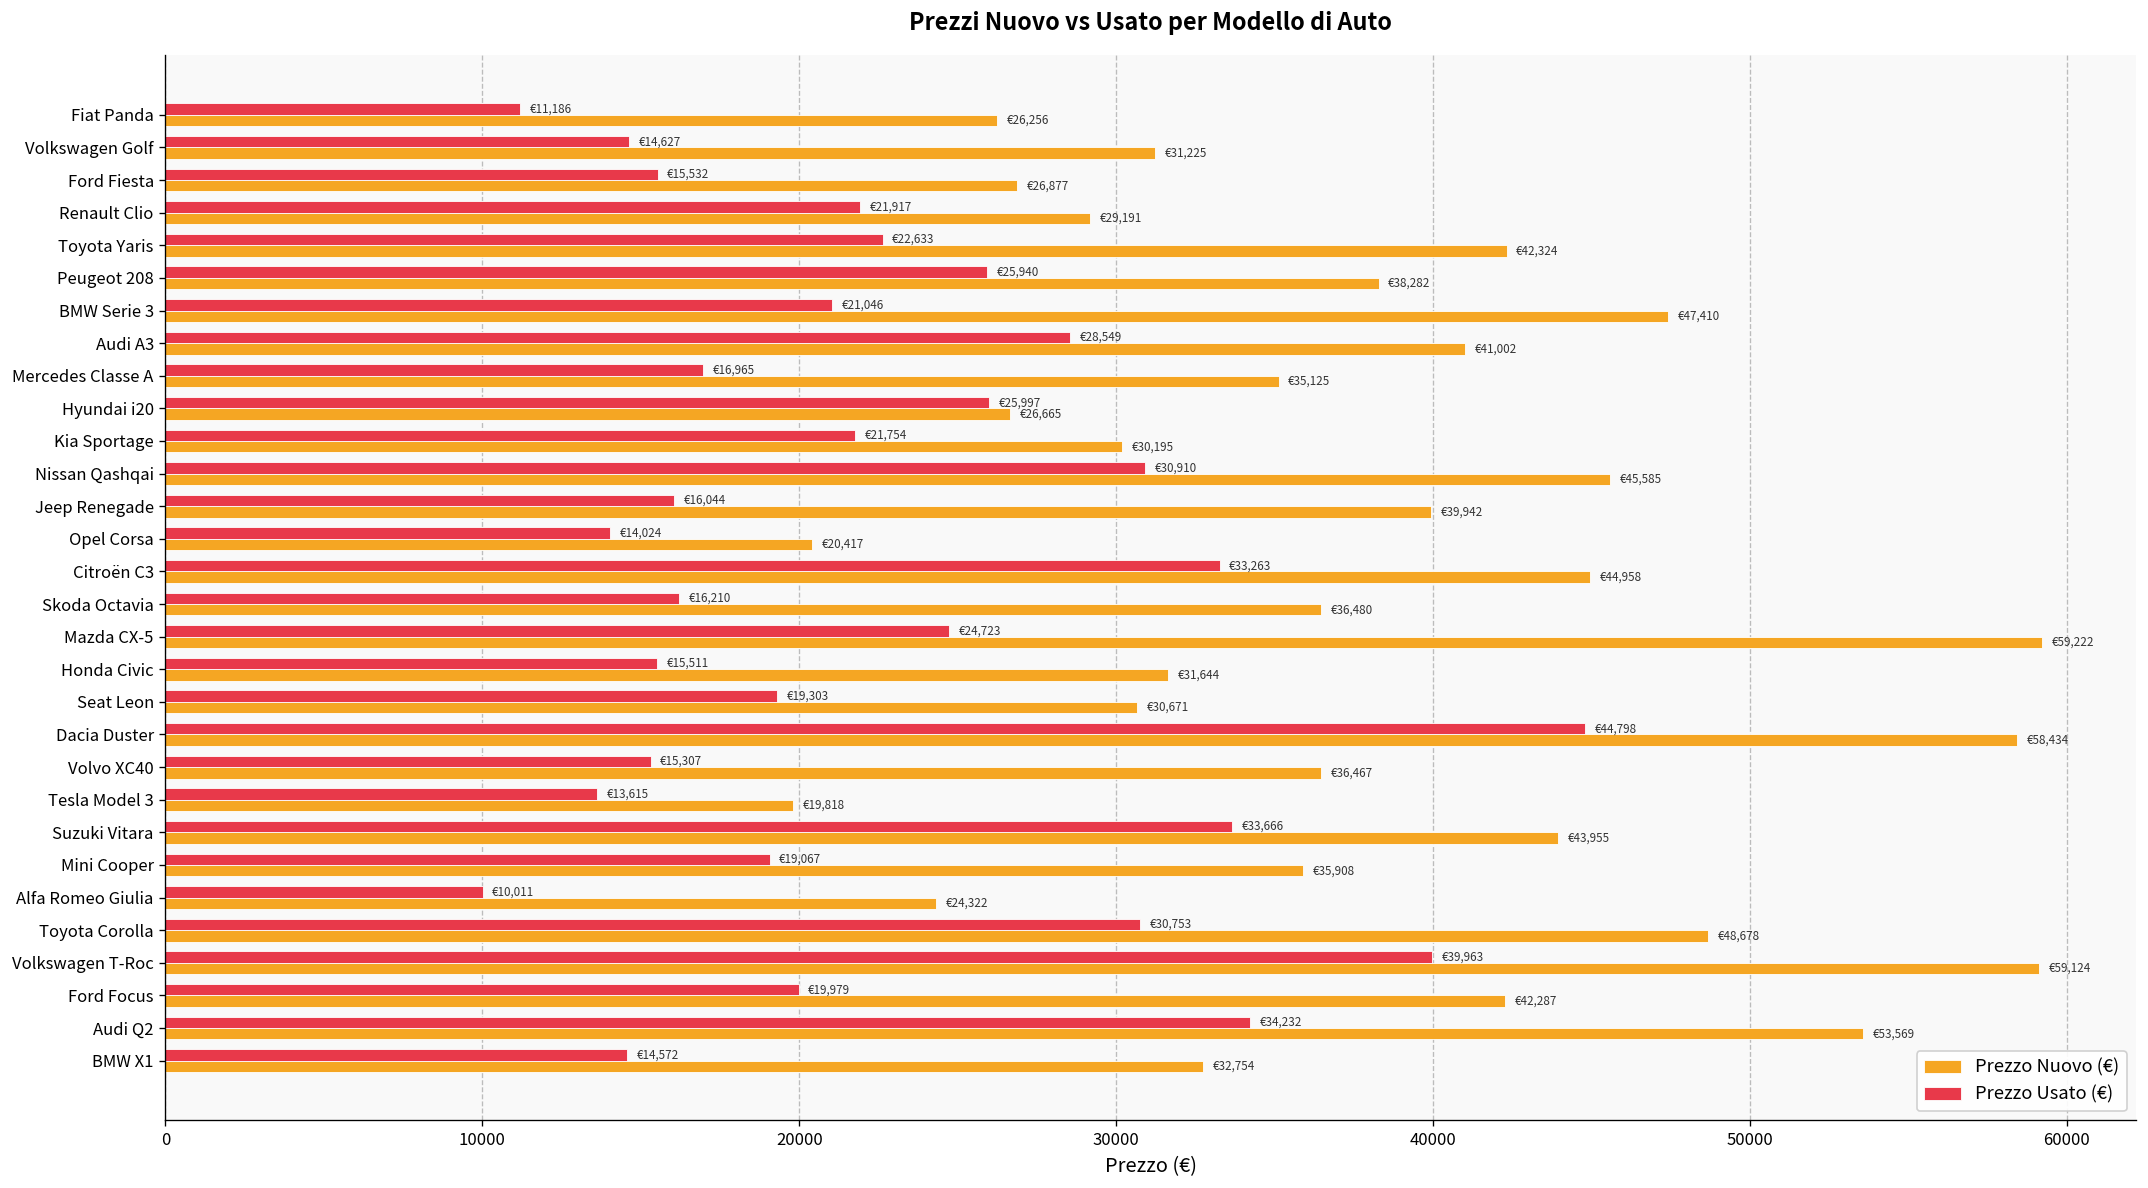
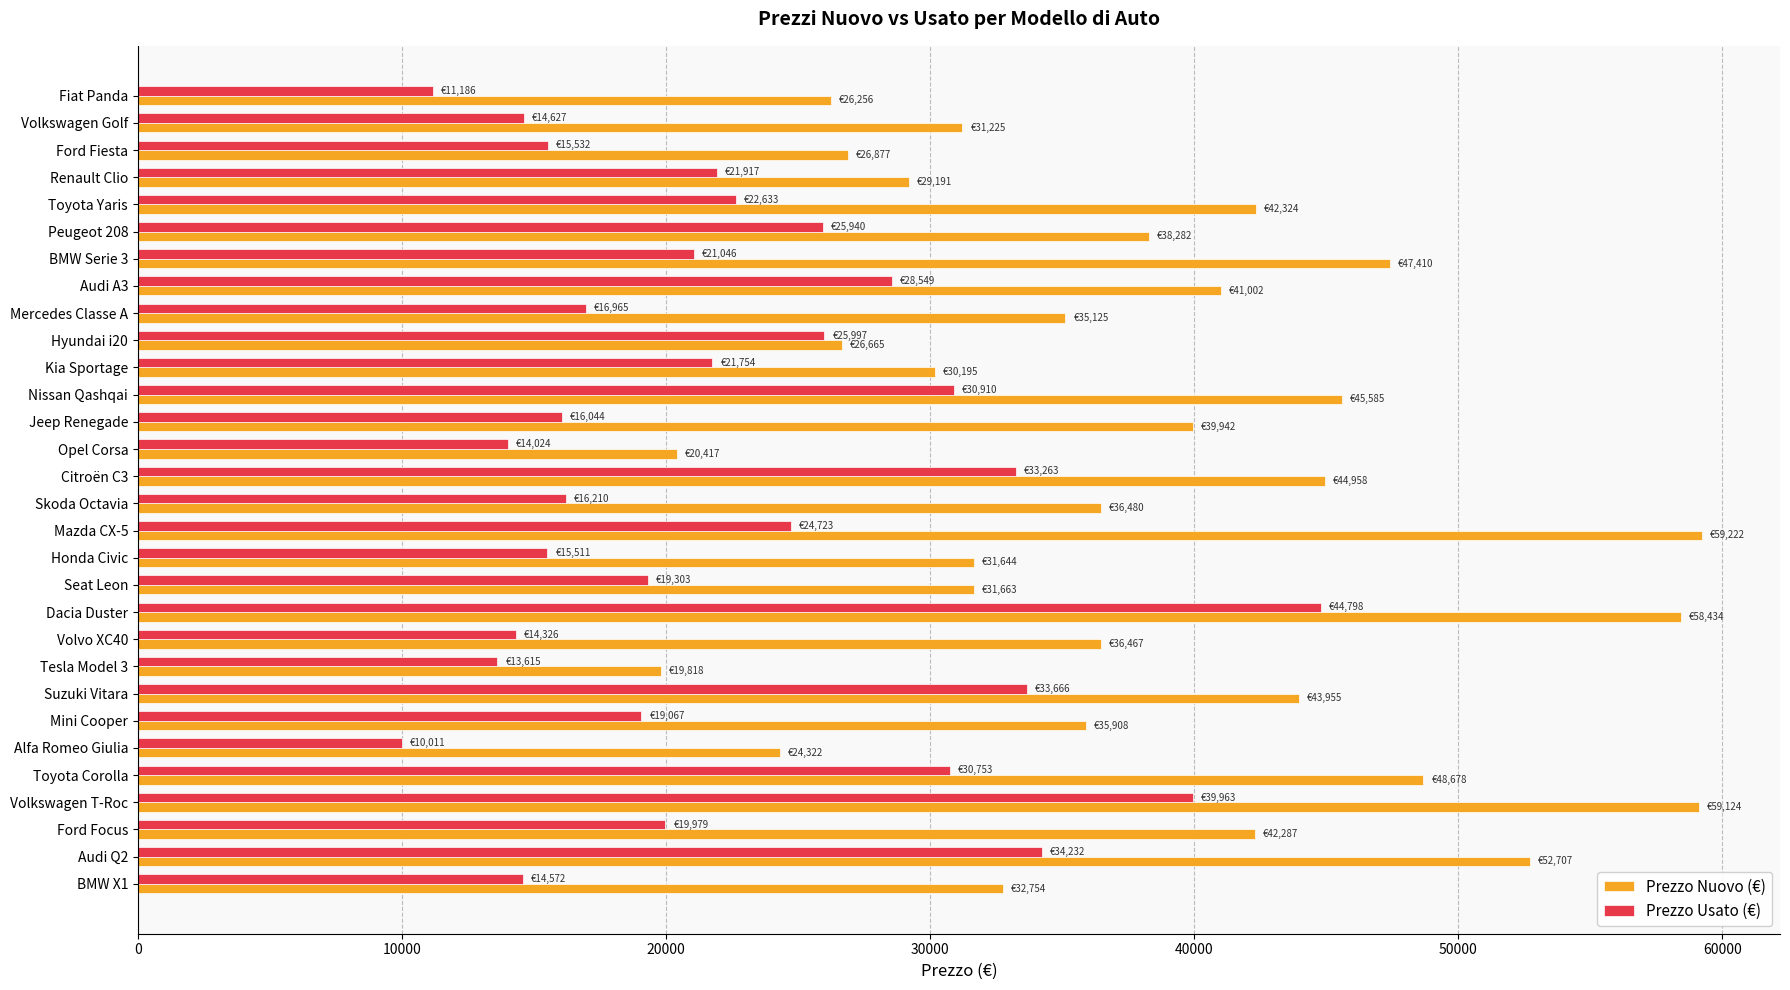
  {
    "Prezzo Nuovo (€)": {
      "Fiat Panda": "€26,256",
      "Volkswagen Golf": "€31,225",
      "Ford Fiesta": "€26,877",
      "Renault Clio": "€29,191",
      "Toyota Yaris": "€42,324",
      "Peugeot 208": "€38,282",
      "BMW Serie 3": "€47,410",
      "Audi A3": "€41,002",
      "Mercedes Classe A": "€35,125",
      "Hyundai i20": "€26,665",
      "Kia Sportage": "€30,195",
      "Nissan Qashqai": "€45,585",
      "Jeep Renegade": "€39,942",
      "Opel Corsa": "€20,417",
      "Citroën C3": "€44,958",
      "Skoda Octavia": "€36,480",
      "Mazda CX-5": "€59,222",
      "Honda Civic": "€31,644",
-     "Seat Leon": "€30,671",
+     "Seat Leon": "€31,663",
      "Dacia Duster": "€58,434",
      "Volvo XC40": "€36,467",
      "Tesla Model 3": "€19,818",
      "Suzuki Vitara": "€43,955",
      "Mini Cooper": "€35,908",
      "Alfa Romeo Giulia": "€24,322",
      "Toyota Corolla": "€48,678",
      "Volkswagen T-Roc": "€59,124",
      "Ford Focus": "€42,287",
-     "Audi Q2": "€53,569",
+     "Audi Q2": "€52,707",
      "BMW X1": "€32,754"
    },
    "Prezzo Usato (€)": {
      "Fiat Panda": "€11,186",
      "Volkswagen Golf": "€14,627",
      "Ford Fiesta": "€15,532",
      "Renault Clio": "€21,917",
      "Toyota Yaris": "€22,633",
      "Peugeot 208": "€25,940",
      "BMW Serie 3": "€21,046",
      "Audi A3": "€28,549",
      "Mercedes Classe A": "€16,965",
      "Hyundai i20": "€25,997",
      "Kia Sportage": "€21,754",
      "Nissan Qashqai": "€30,910",
      "Jeep Renegade": "€16,044",
      "Opel Corsa": "€14,024",
      "Citroën C3": "€33,263",
      "Skoda Octavia": "€16,210",
      "Mazda CX-5": "€24,723",
      "Honda Civic": "€15,511",
      "Seat Leon": "€19,303",
      "Dacia Duster": "€44,798",
-     "Volvo XC40": "€15,307",
+     "Volvo XC40": "€14,326",
      "Tesla Model 3": "€13,615",
      "Suzuki Vitara": "€33,666",
      "Mini Cooper": "€19,067",
      "Alfa Romeo Giulia": "€10,011",
      "Toyota Corolla": "€30,753",
      "Volkswagen T-Roc": "€39,963",
      "Ford Focus": "€19,979",
      "Audi Q2": "€34,232",
      "BMW X1": "€14,572"
    }
  }
